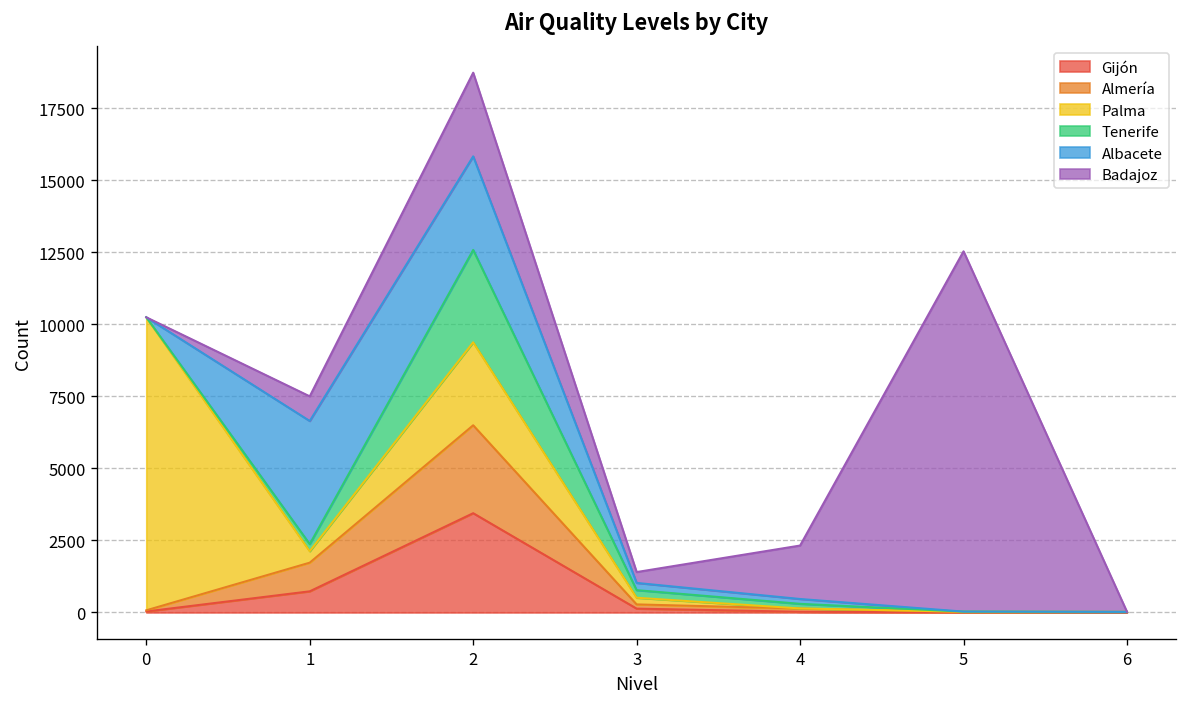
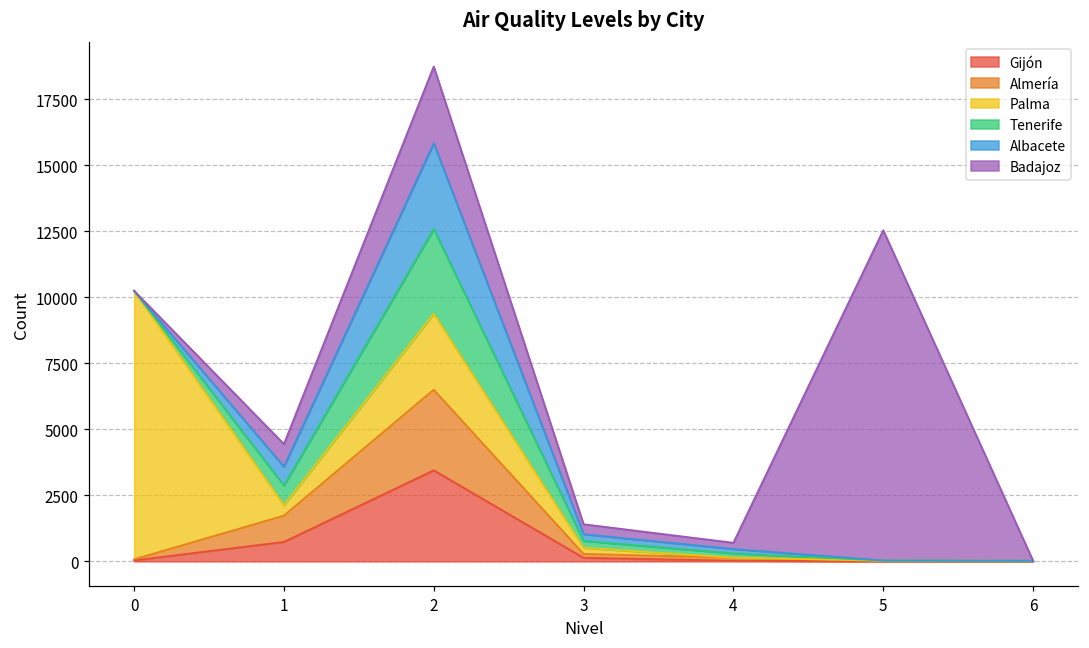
  {
    "Palma": {
      "1": 400,
      "2": 2900,
      "3": 200
    },
    "Tenerife": {
-     "1": 200,
+     "1": 700,
      "2": 3200,
      "3": 300,
      "4": 200
    },
    "Albacete": {
-     "1": 4300,
+     "1": 700,
      "2": 3200,
      "3": 300,
      "4": 200
    },
    "Badajoz": {
      "1": 900,
      "2": 2900,
      "3": 400,
-     "4": 1900,
+     "4": 200,
      "5": 12500
    }
  }
